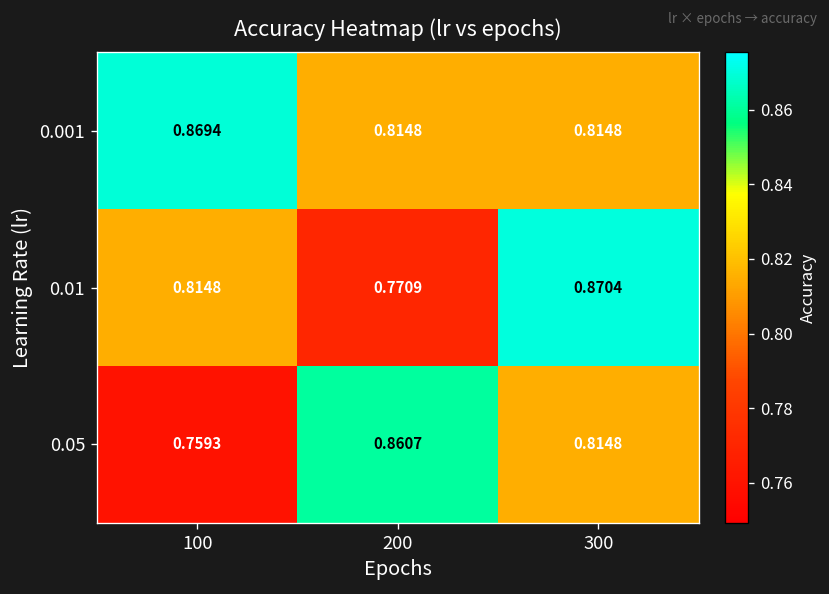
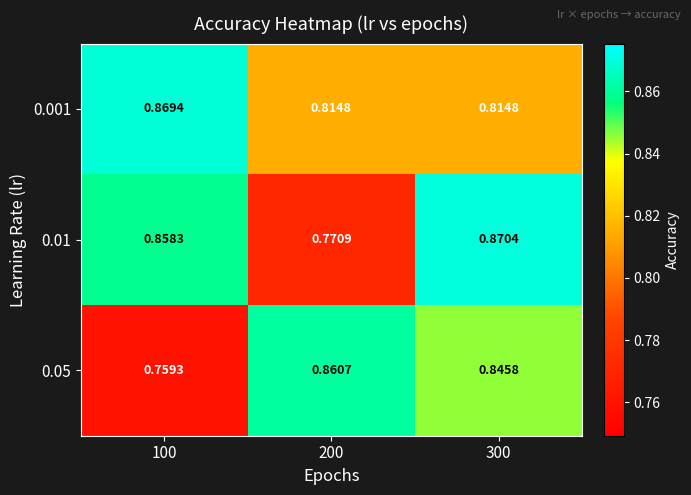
  {
    "0.001": {
      "100": 0.8694,
      "200": 0.8148,
      "300": 0.8148
    },
    "0.01": {
-     "100": 0.8148,
+     "100": 0.8583,
      "200": 0.7709,
      "300": 0.8704
    },
    "0.05": {
      "100": 0.7593,
      "200": 0.8607,
-     "300": 0.8148
+     "300": 0.8458
    }
  }
